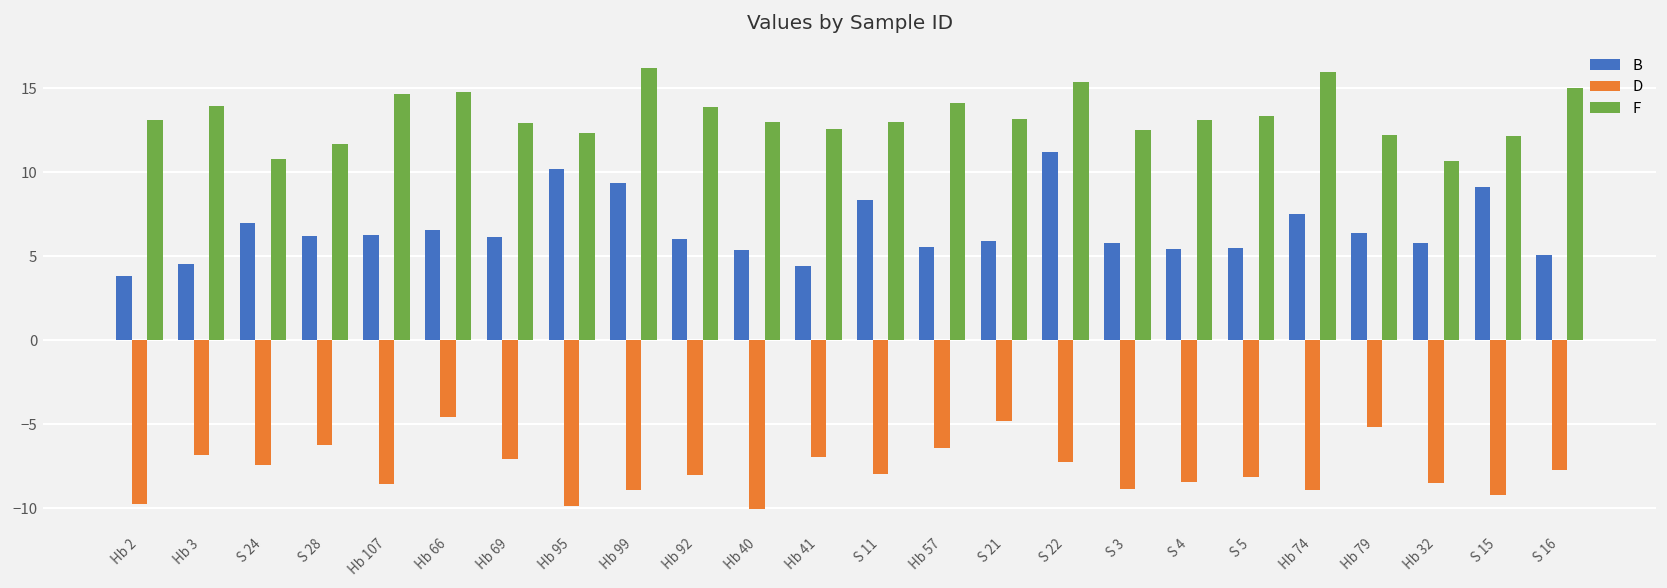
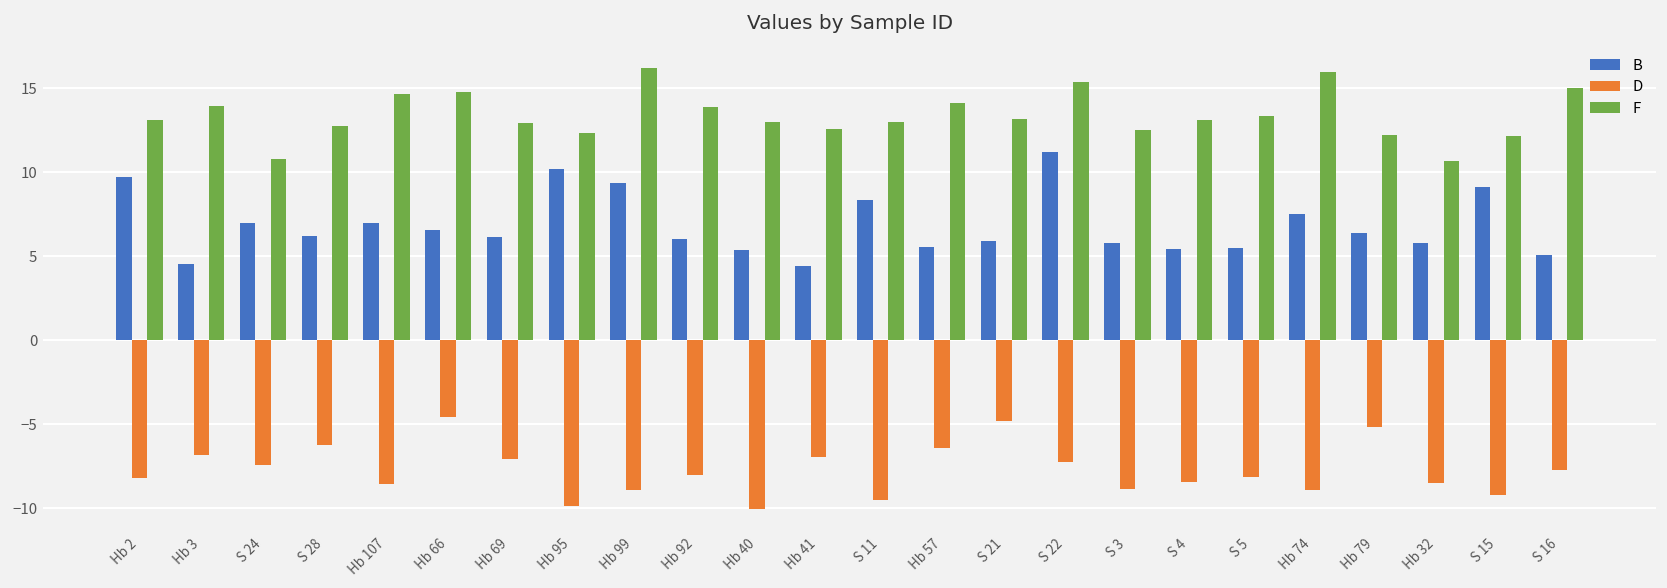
  {
    "B": {
-     "Hb 2": 3.8,
+     "Hb 2": 9.7,
      "Hb 3": 4.5,
      "S 24": 7.0,
      "S 28": 6.2,
-     "Hb 107": 6.3,
+     "Hb 107": 7.0,
      "Hb 66": 6.6,
      "Hb 69": 6.2,
      "Hb 95": 10.2,
      "Hb 99": 9.4,
      "Hb 92": 6.0,
      "Hb 40": 5.4,
      "Hb 41": 4.4,
      "S 11": 8.3,
      "Hb 57": 5.5,
      "S 21": 5.9,
      "S 22": 11.2,
      "S 3": 5.8,
      "S 4": 5.4,
      "S 5": 5.5,
      "Hb 74": 7.5,
      "Hb 79": 6.4,
      "Hb 32": 5.8,
      "S 15": 9.1,
      "S 16": 5.1
    },
    "D": {
-     "Hb 2": -9.8,
+     "Hb 2": -8.2,
      "Hb 3": -6.9,
      "S 24": -7.4,
      "S 28": -6.3,
      "Hb 107": -8.6,
      "Hb 66": -4.6,
      "Hb 69": -7.1,
      "Hb 95": -9.9,
      "Hb 99": -8.9,
      "Hb 92": -8.0,
      "Hb 40": -10.1,
      "Hb 41": -7.0,
-     "S 11": -8.0,
+     "S 11": -9.5,
      "Hb 57": -6.4,
      "S 21": -4.8,
      "S 22": -7.3,
      "S 3": -8.9,
      "S 4": -8.5,
      "S 5": -8.1,
      "Hb 74": -8.9,
      "Hb 79": -5.1,
      "Hb 32": -8.5,
      "S 15": -9.2,
      "S 16": -7.7
    },
    "F": {
      "Hb 2": 13.1,
      "Hb 3": 14.0,
      "S 24": 10.8,
-     "S 28": 11.7,
+     "S 28": 12.8,
      "Hb 107": 14.7,
      "Hb 66": 14.8,
      "Hb 69": 12.9,
      "Hb 95": 12.3,
      "Hb 99": 16.2,
      "Hb 92": 13.9,
      "Hb 40": 13.0,
      "Hb 41": 12.6,
      "S 11": 13.0,
      "Hb 57": 14.1,
      "S 21": 13.2,
      "S 22": 15.4,
      "S 3": 12.5,
      "S 4": 13.1,
      "S 5": 13.3,
      "Hb 74": 16.0,
      "Hb 79": 12.2,
      "Hb 32": 10.7,
      "S 15": 12.2,
      "S 16": 15.0
    }
  }
